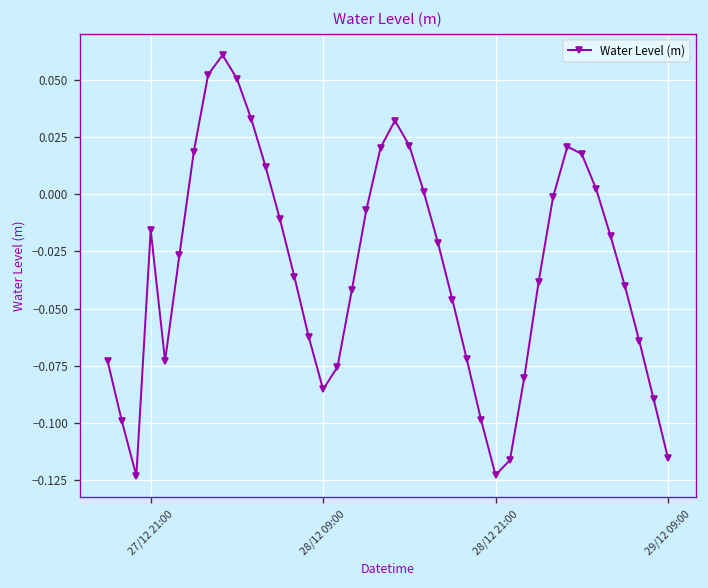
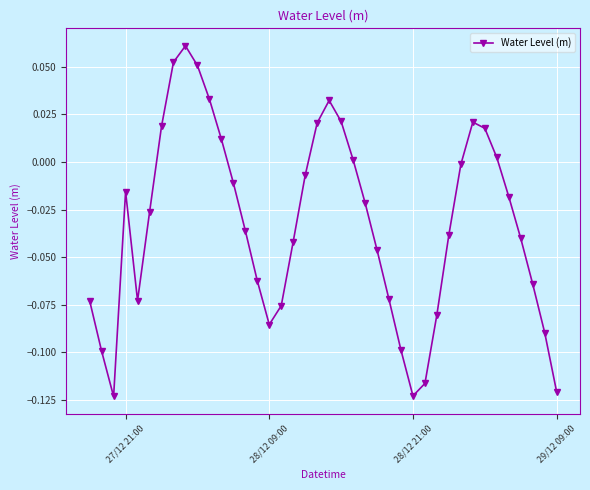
  {
    "27/12 21:00": -0.016,
    "28/12 09:00": -0.085,
    "28/12 21:00": -0.123,
-   "29/12 09:00": -0.115
+   "29/12 09:00": -0.121
  }
